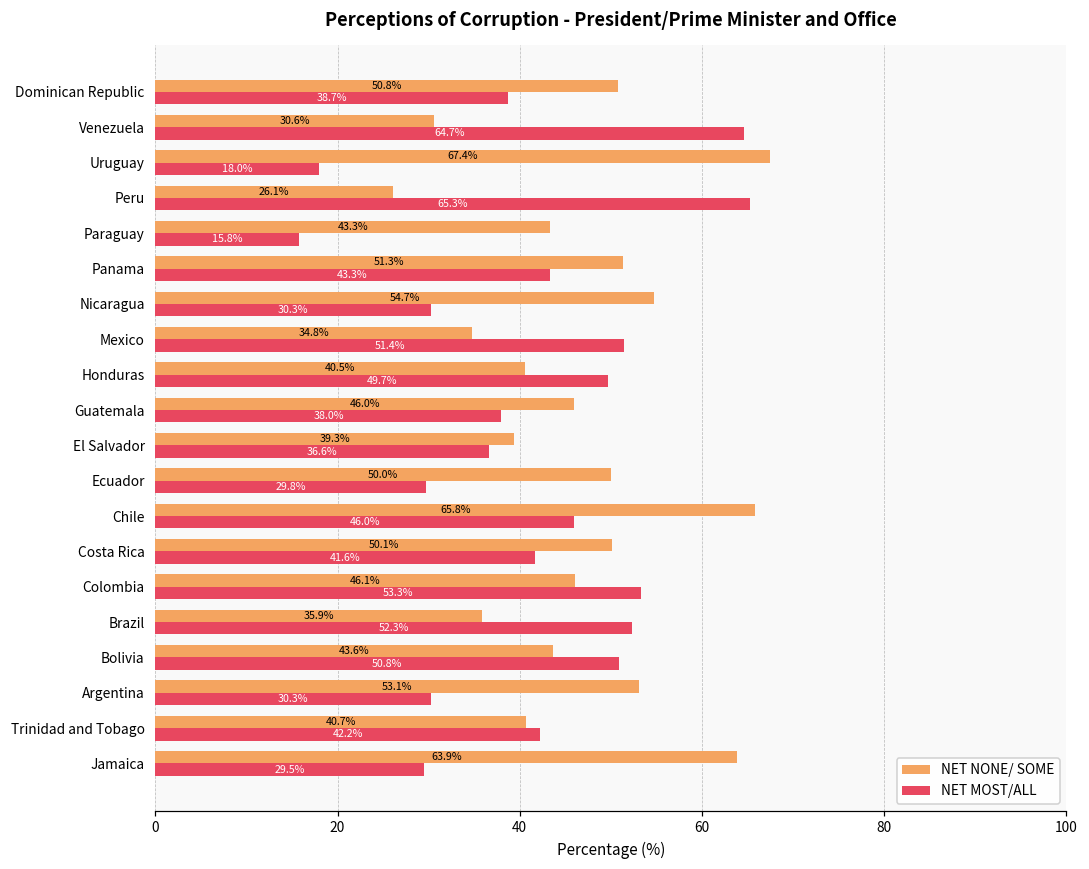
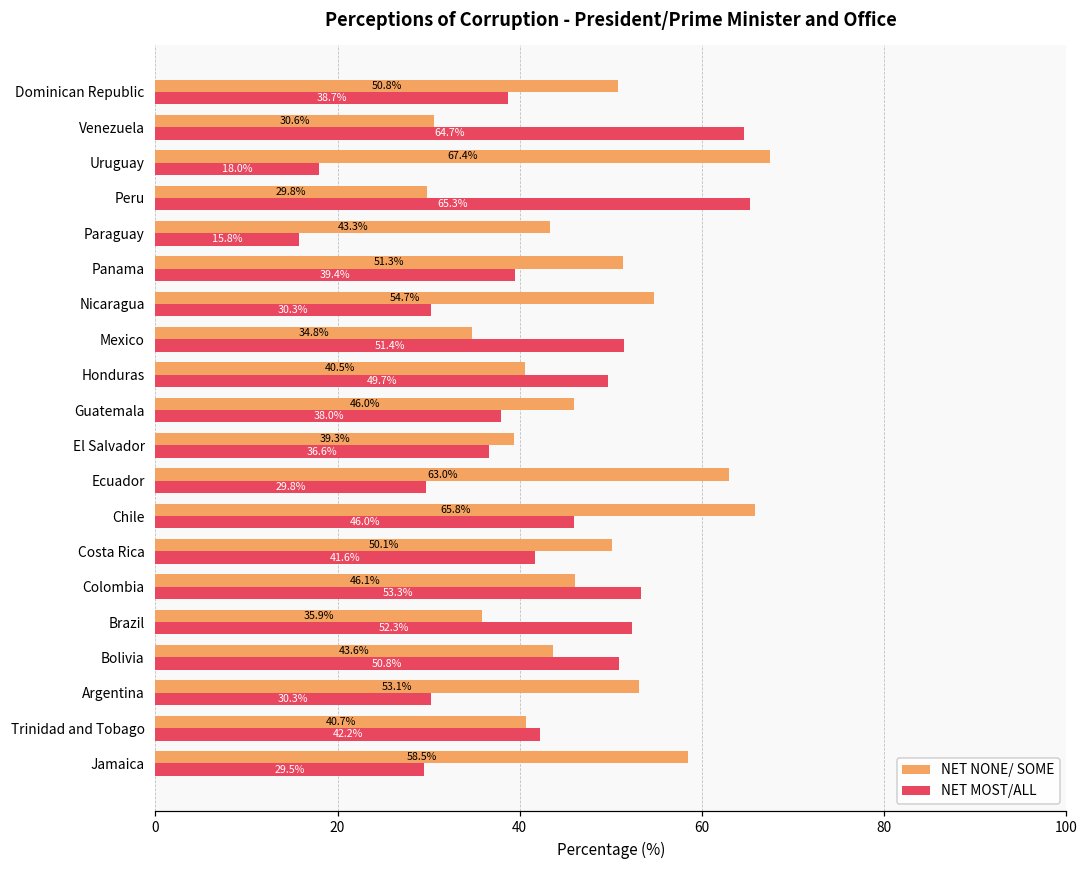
  {
    "NET NONE/ SOME": {
      "Dominican Republic": "50.8%",
      "Venezuela": "30.6%",
      "Uruguay": "67.4%",
-     "Peru": "26.1%",
+     "Peru": "29.8%",
      "Paraguay": "43.3%",
      "Panama": "51.3%",
      "Nicaragua": "54.7%",
      "Mexico": "34.8%",
      "Honduras": "40.5%",
      "Guatemala": "46.0%",
      "El Salvador": "39.3%",
-     "Ecuador": "50.0%",
+     "Ecuador": "63.0%",
      "Chile": "65.8%",
      "Costa Rica": "50.1%",
      "Colombia": "46.1%",
      "Brazil": "35.9%",
      "Bolivia": "43.6%",
      "Argentina": "53.1%",
      "Trinidad and Tobago": "40.7%",
-     "Jamaica": "63.9%"
+     "Jamaica": "58.5%"
    },
    "NET MOST/ALL": {
      "Dominican Republic": "38.7%",
      "Venezuela": "64.7%",
      "Uruguay": "18.0%",
      "Peru": "65.3%",
      "Paraguay": "15.8%",
-     "Panama": "43.3%",
+     "Panama": "39.4%",
      "Nicaragua": "30.3%",
      "Mexico": "51.4%",
      "Honduras": "49.7%",
      "Guatemala": "38.0%",
      "El Salvador": "36.6%",
      "Ecuador": "29.8%",
      "Chile": "46.0%",
      "Costa Rica": "41.6%",
      "Colombia": "53.3%",
      "Brazil": "52.3%",
      "Bolivia": "50.8%",
      "Argentina": "30.3%",
      "Trinidad and Tobago": "42.2%",
      "Jamaica": "29.5%"
    }
  }
